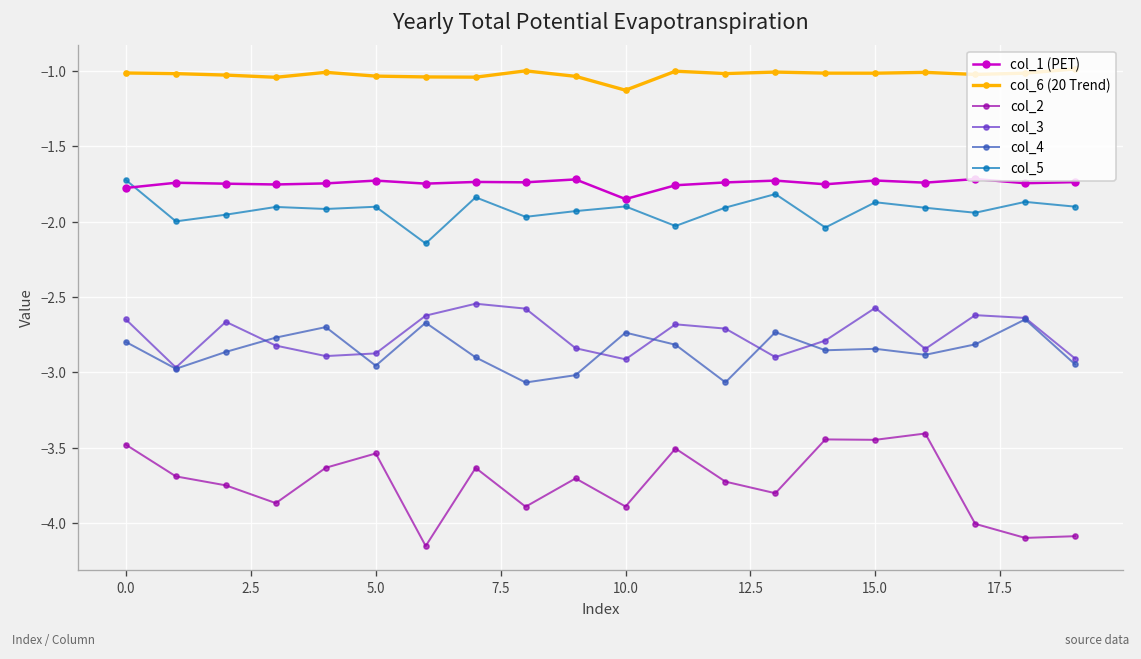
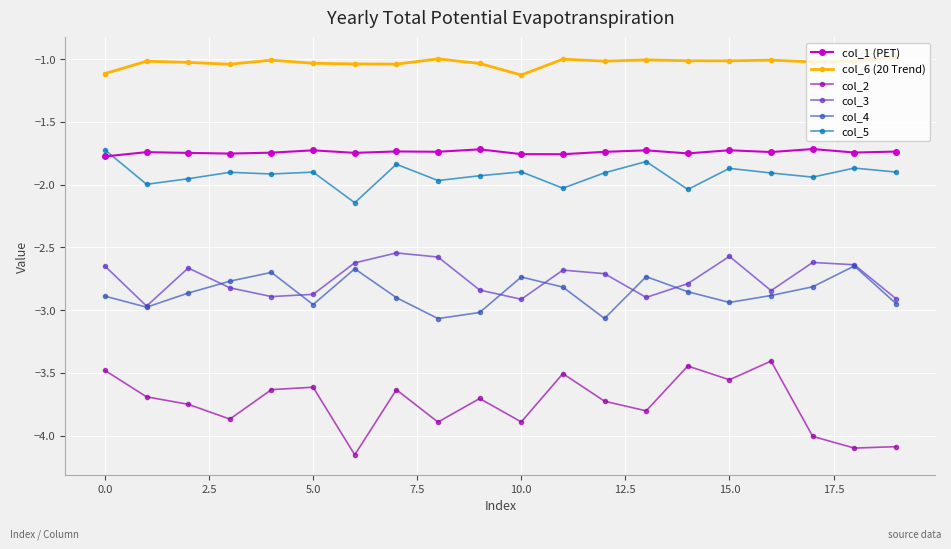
  {
    "col_1 (PET)": {
      "0.0": -1.78,
      "5.0": -1.73,
-     "10.0": -1.85,
+     "10.0": -1.76,
      "15.0": -1.73
    },
    "col_6 (20 Trend)": {
-     "0.0": -1.01,
+     "0.0": -1.12,
      "5.0": -1.03,
      "10.0": -1.13,
      "15.0": -1.01
    },
    "col_2": {
      "0.0": -3.48,
-     "5.0": -3.54,
+     "5.0": -3.61,
      "10.0": -3.89,
-     "15.0": -3.45
+     "15.0": -3.55
    },
    "col_3": {
      "0.0": -2.65,
      "5.0": -2.87,
      "10.0": -2.91,
      "15.0": -2.57
    },
    "col_4": {
-     "0.0": -2.80,
+     "0.0": -2.89,
      "5.0": -2.96,
      "10.0": -2.74,
-     "15.0": -2.84
+     "15.0": -2.94
    },
    "col_5": {
      "0.0": -1.72,
      "5.0": -1.90,
      "10.0": -1.90,
      "15.0": -1.87
    }
  }
